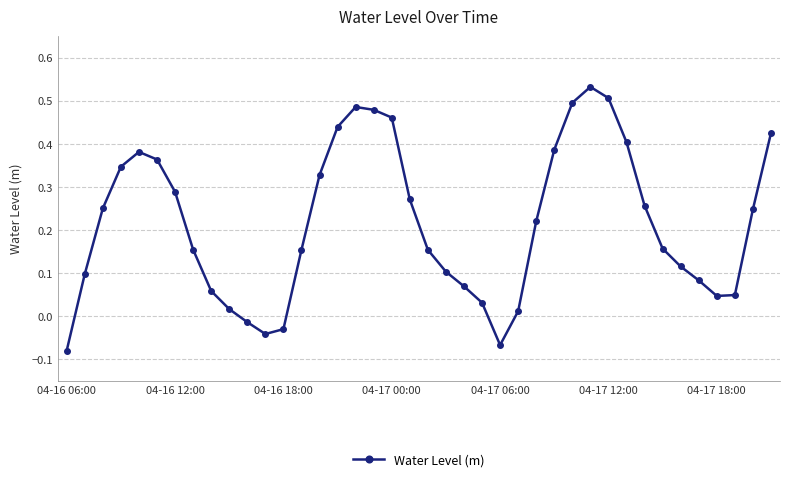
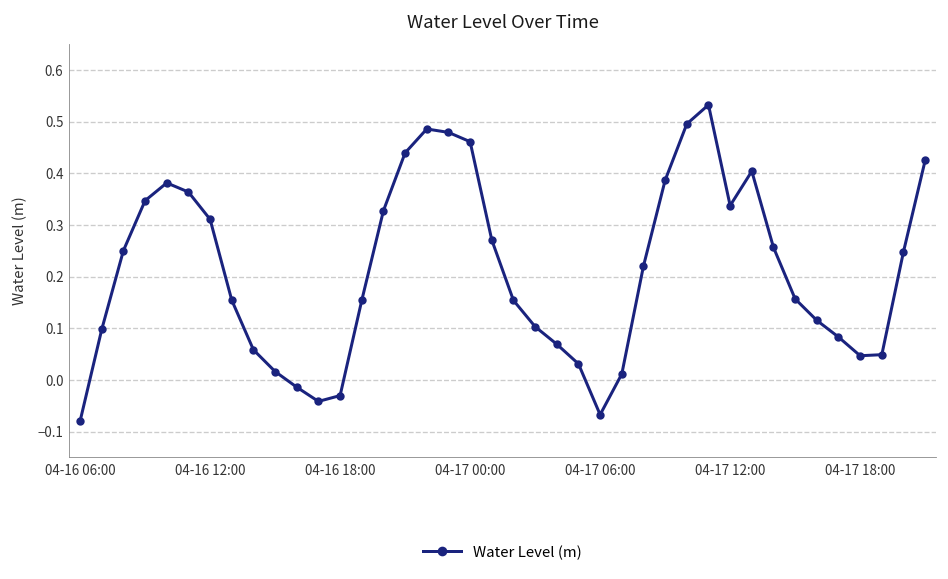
  {
    "04-16 06:00": -0.08,
-   "04-16 12:00": 0.29,
+   "04-16 12:00": 0.31,
    "04-16 18:00": -0.03,
    "04-17 00:00": 0.46,
    "04-17 06:00": -0.07,
-   "04-17 12:00": 0.51,
+   "04-17 12:00": 0.34,
    "04-17 18:00": 0.05
  }
